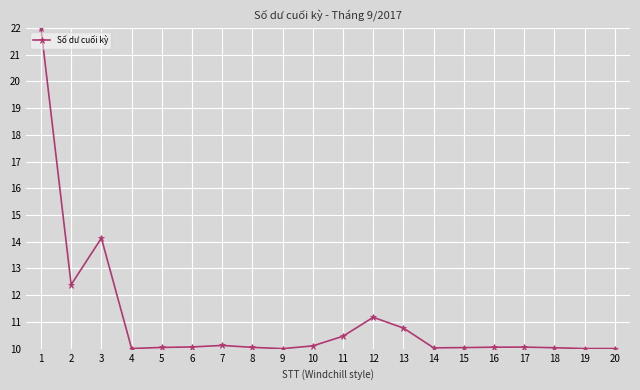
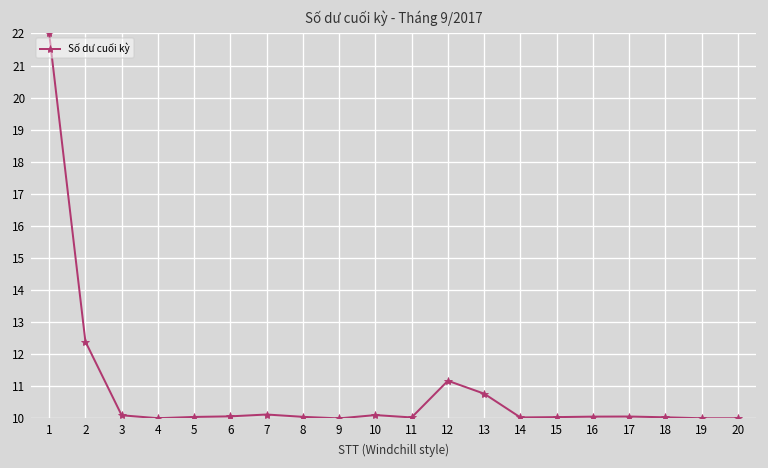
  {
    "1": 22.0,
    "2": 12.4,
-   "3": 14.1,
+   "3": 10.1,
    "4": 10.0,
    "5": 10.0,
    "6": 10.1,
    "7": 10.1,
    "8": 10.0,
    "9": 10.0,
    "10": 10.1,
-   "11": 10.5,
+   "11": 10.0,
    "12": 11.2,
    "13": 10.8,
    "14": 10.0,
    "15": 10.0,
    "16": 10.1,
    "17": 10.1,
    "18": 10.0,
    "19": 10.0,
    "20": 10.0
  }
